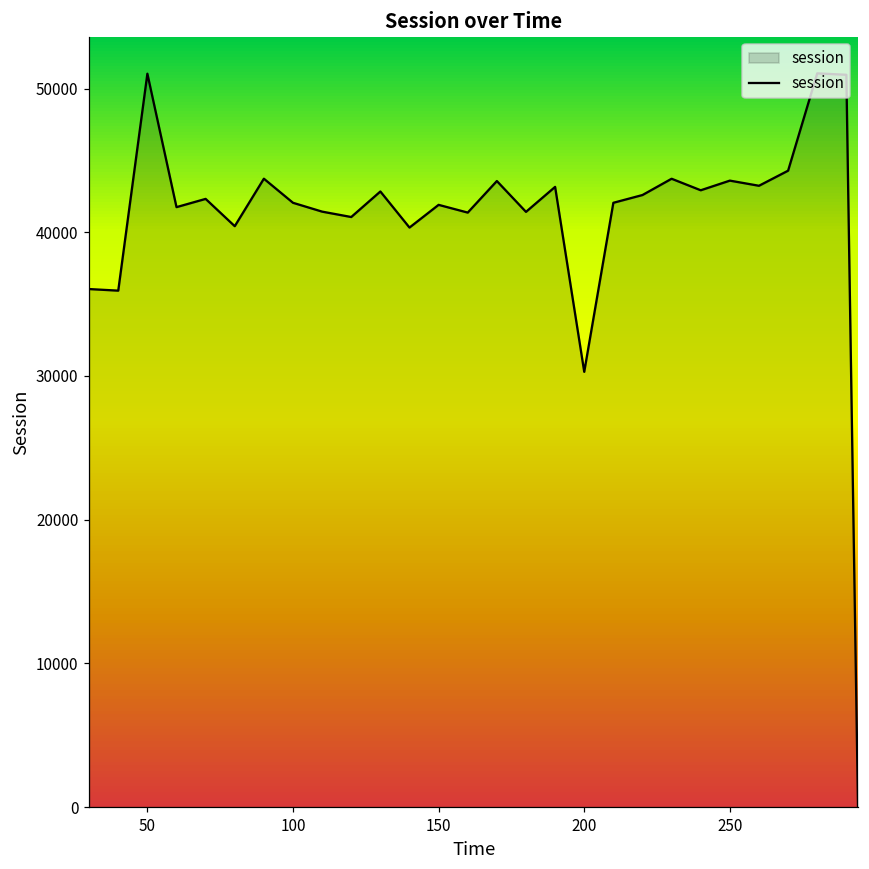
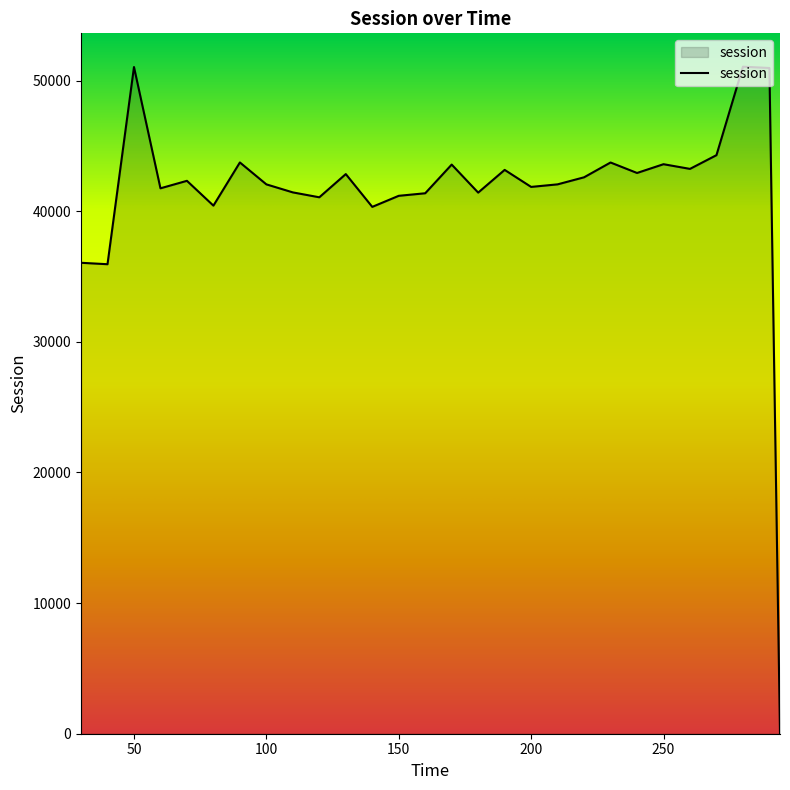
  {
    "50": 51000,
    "100": 42100,
-   "150": 41900,
-   "200": 30300,
+   "150": 41200,
+   "200": 41900,
    "250": 43600
  }
